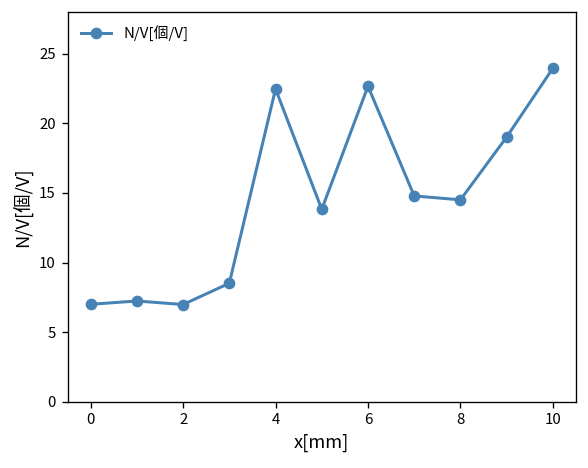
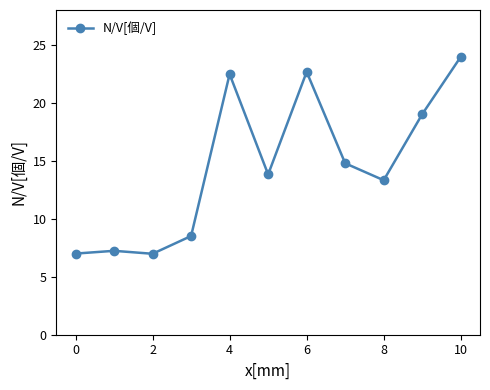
  {
    "0": 7.0,
    "2": 7.0,
    "4": 22.5,
    "6": 22.7,
-   "8": 14.5,
+   "8": 13.3,
    "10": 24.0
  }
